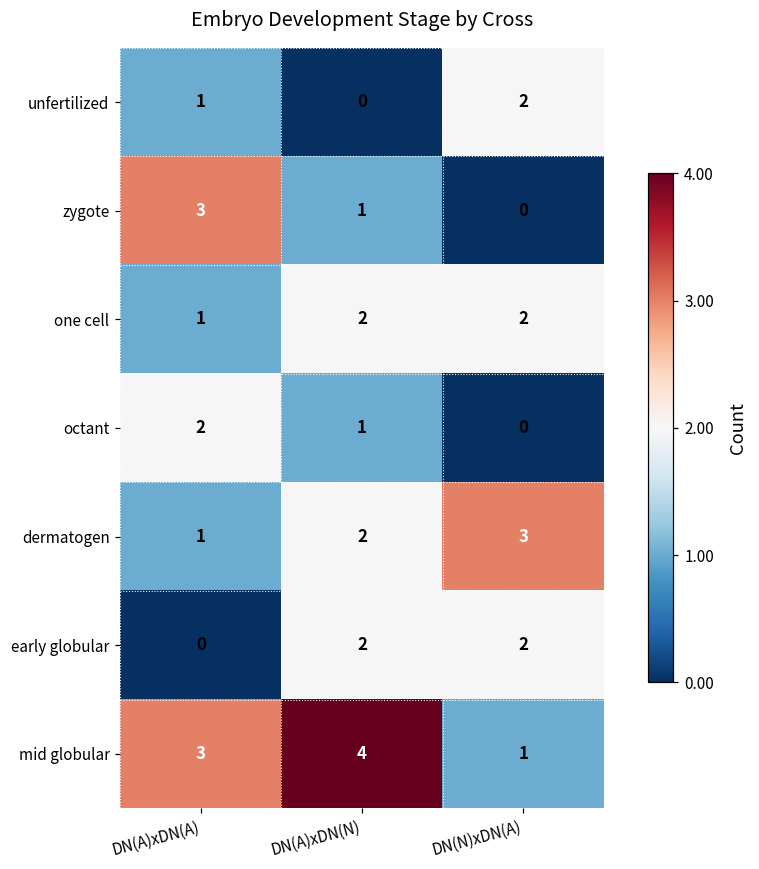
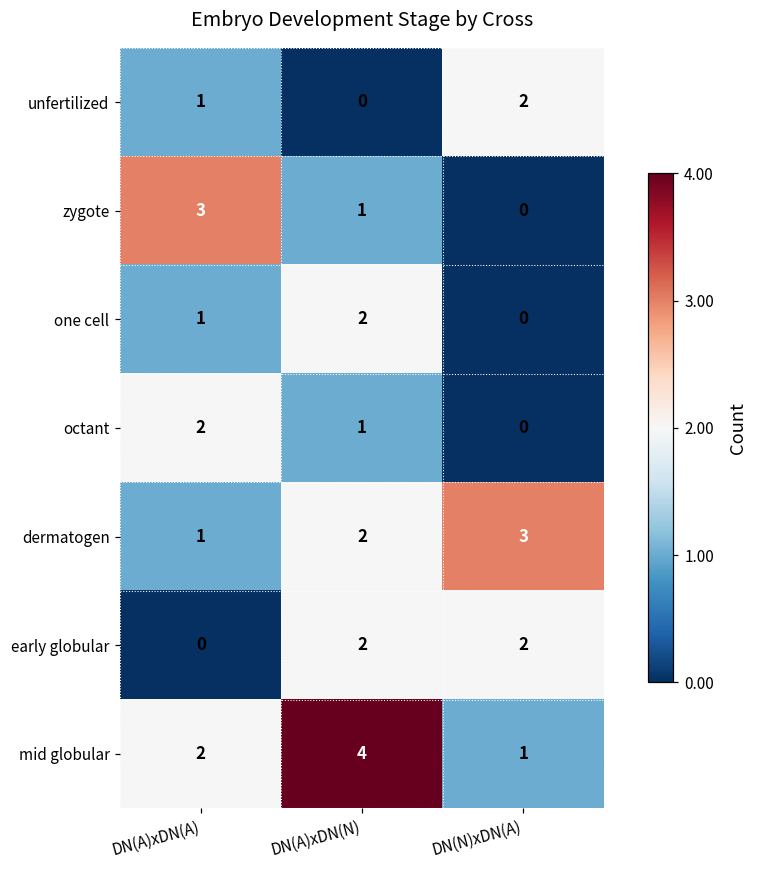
  {
    "unfertilized": {
      "DN(A)xDN(A)": 1,
      "DN(A)xDN(N)": 0,
      "DN(N)xDN(A)": 2
    },
    "zygote": {
      "DN(A)xDN(A)": 3,
      "DN(A)xDN(N)": 1,
      "DN(N)xDN(A)": 0
    },
    "one cell": {
      "DN(A)xDN(A)": 1,
      "DN(A)xDN(N)": 2,
-     "DN(N)xDN(A)": 2
+     "DN(N)xDN(A)": 0
    },
    "octant": {
      "DN(A)xDN(A)": 2,
      "DN(A)xDN(N)": 1,
      "DN(N)xDN(A)": 0
    },
    "dermatogen": {
      "DN(A)xDN(A)": 1,
      "DN(A)xDN(N)": 2,
      "DN(N)xDN(A)": 3
    },
    "early globular": {
      "DN(A)xDN(A)": 0,
      "DN(A)xDN(N)": 2,
      "DN(N)xDN(A)": 2
    },
    "mid globular": {
-     "DN(A)xDN(A)": 3,
+     "DN(A)xDN(A)": 2,
      "DN(A)xDN(N)": 4,
      "DN(N)xDN(A)": 1
    }
  }
